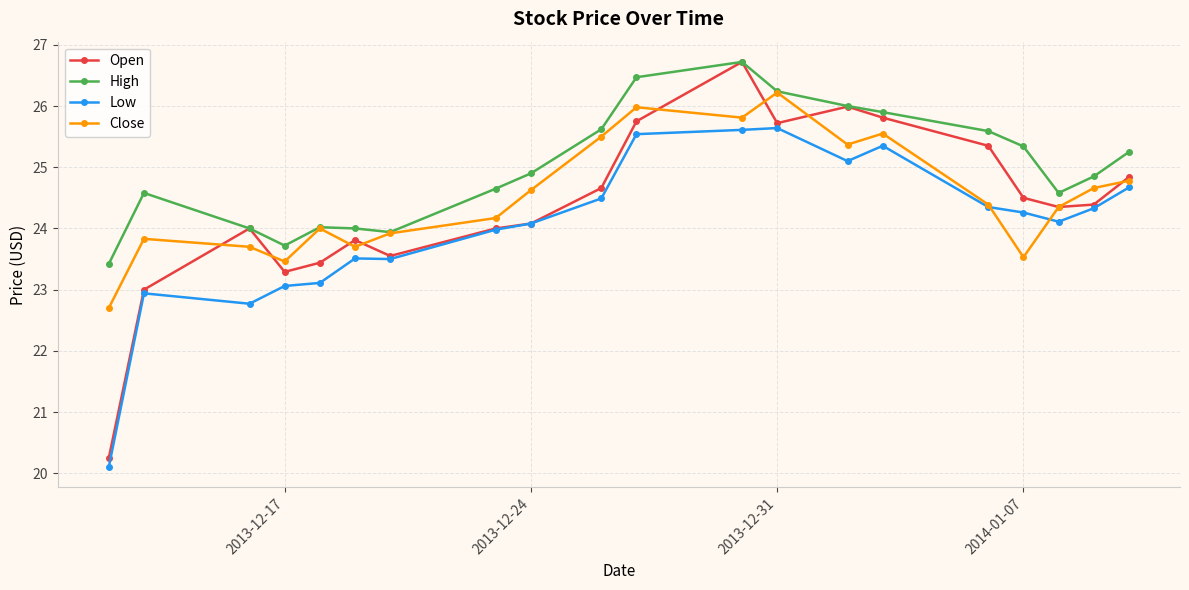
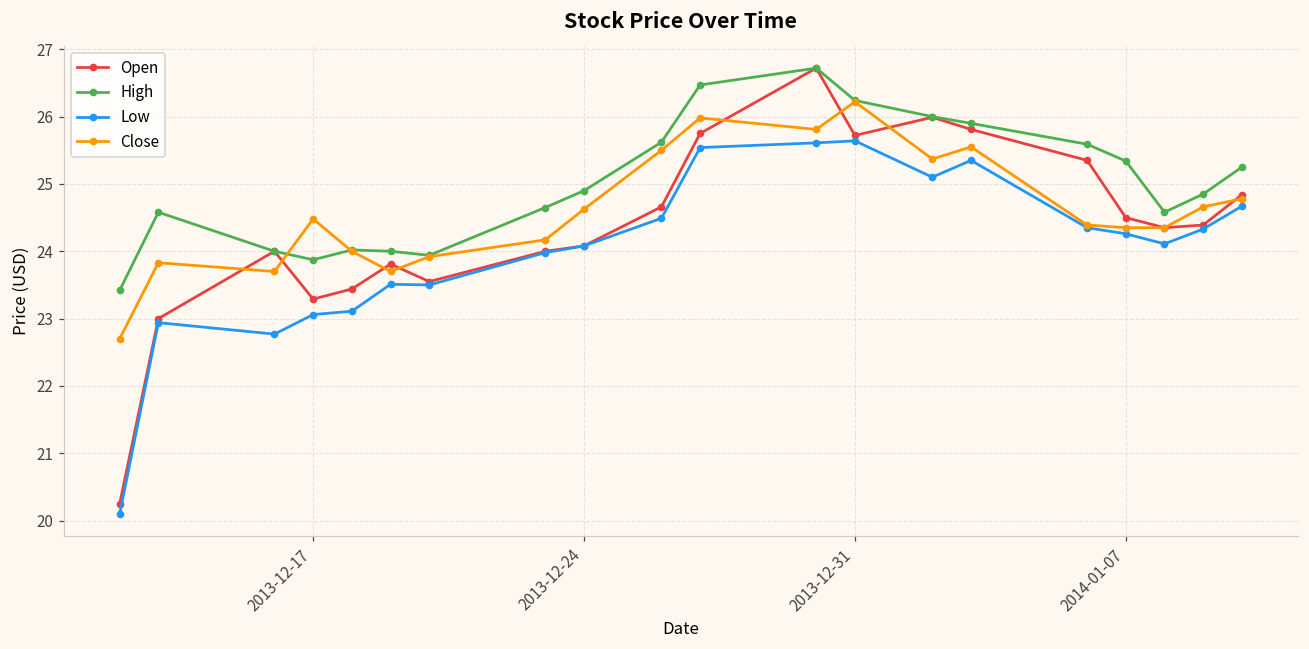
  {
    "Open": {
      "2013-12-17": 23.3,
      "2013-12-31": 25.7,
      "2014-01-07": 24.5
    },
    "High": {
-     "2013-12-17": 23.7,
+     "2013-12-17": 23.9,
      "2013-12-24": 24.9,
      "2014-01-07": 25.3
    },
    "Low": {
      "2013-12-17": 23.1,
      "2013-12-31": 25.6,
      "2014-01-07": 24.3
    },
    "Close": {
-     "2013-12-17": 23.5,
+     "2013-12-17": 24.5,
      "2013-12-24": 24.6,
-     "2014-01-07": 23.5
+     "2014-01-07": 24.4
    }
  }
